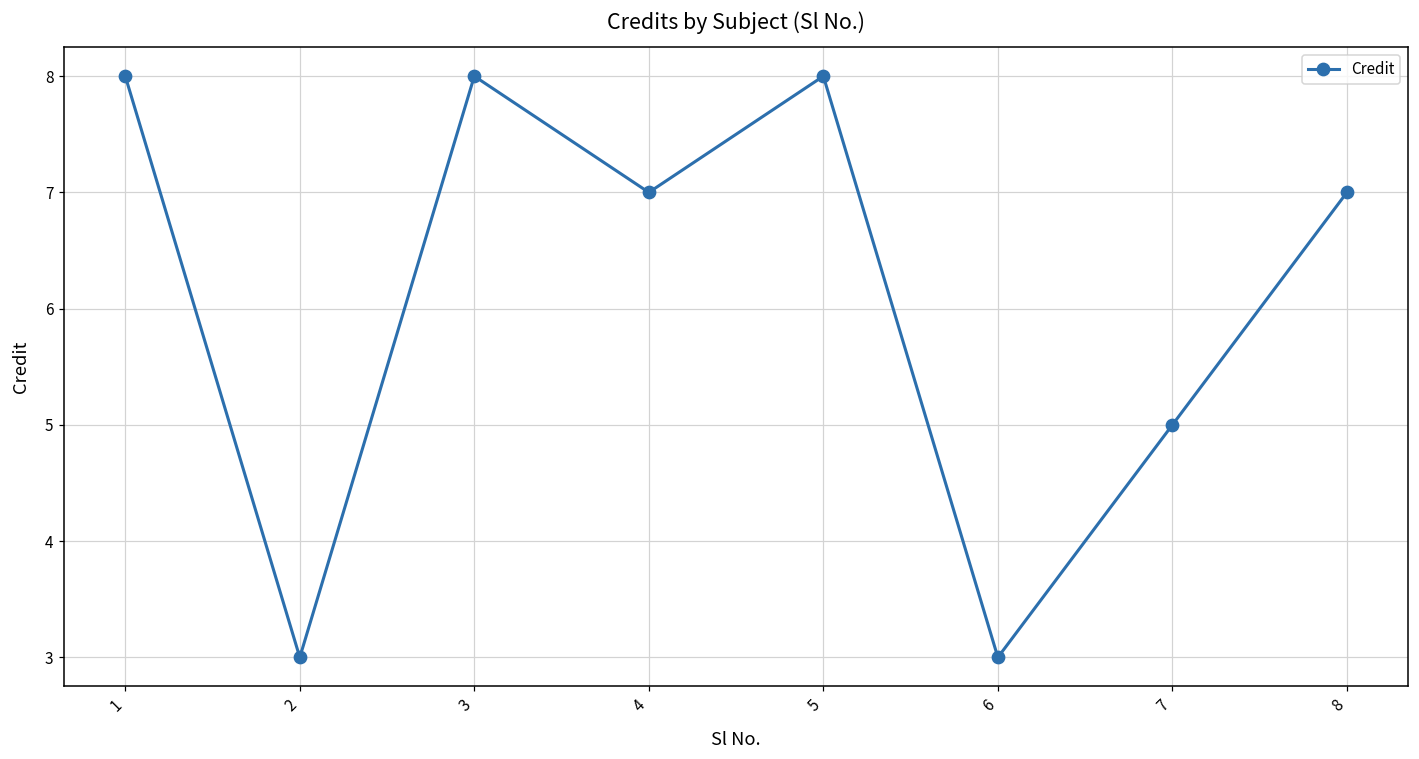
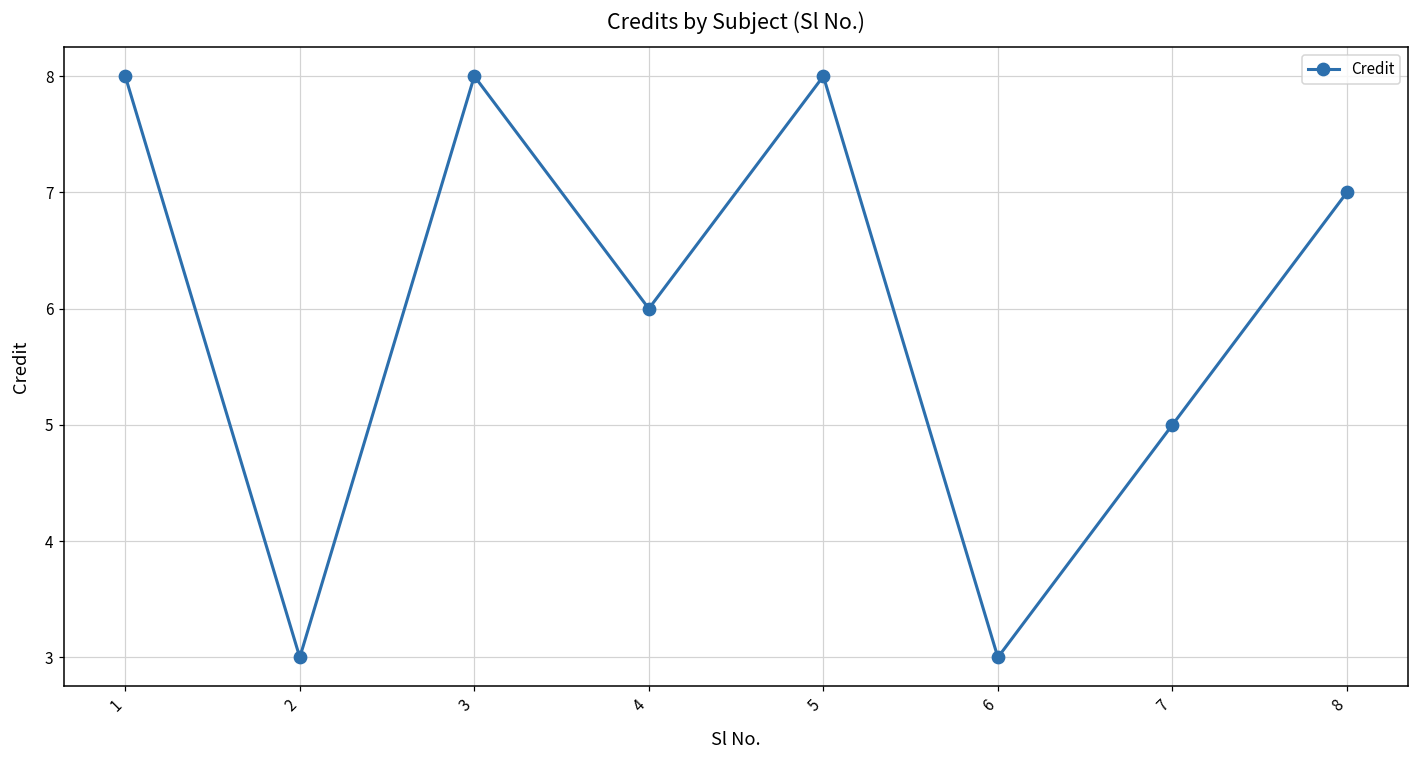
  {
    "1": 8,
    "2": 3,
    "3": 8,
-   "4": 7,
+   "4": 6,
    "5": 8,
    "6": 3,
    "7": 5,
    "8": 7
  }
